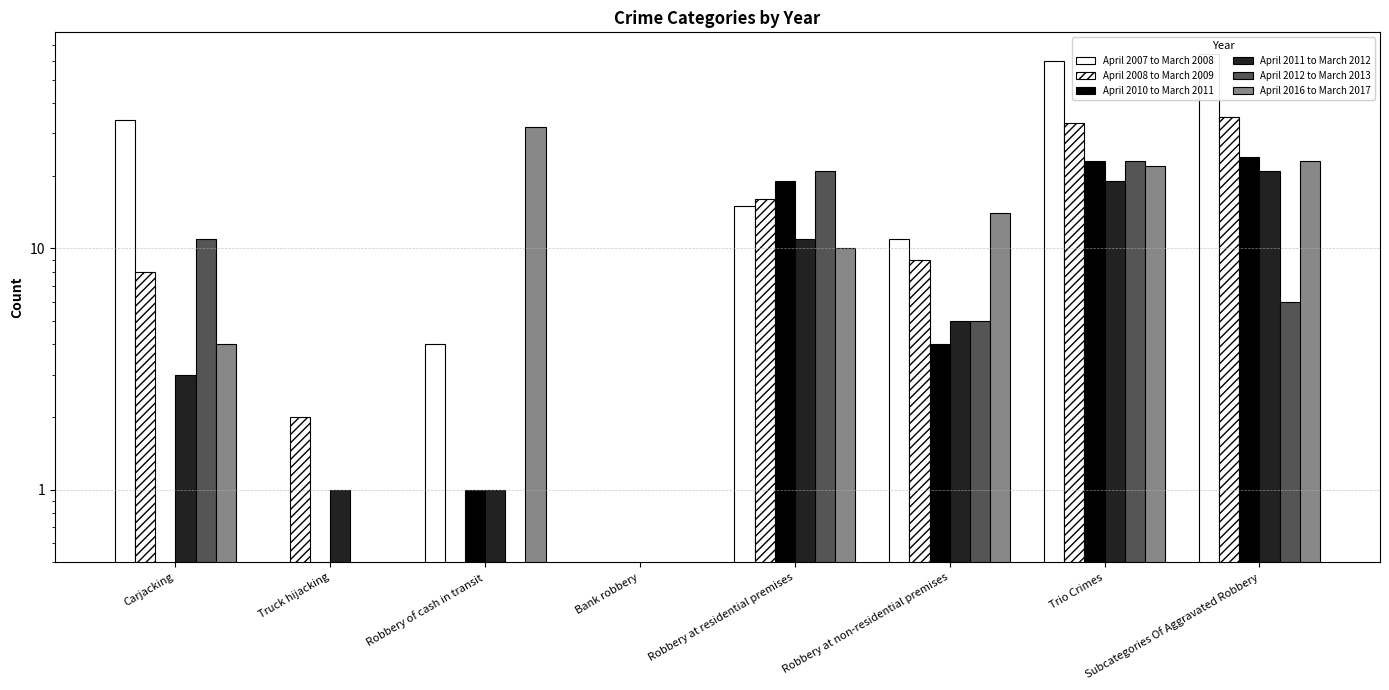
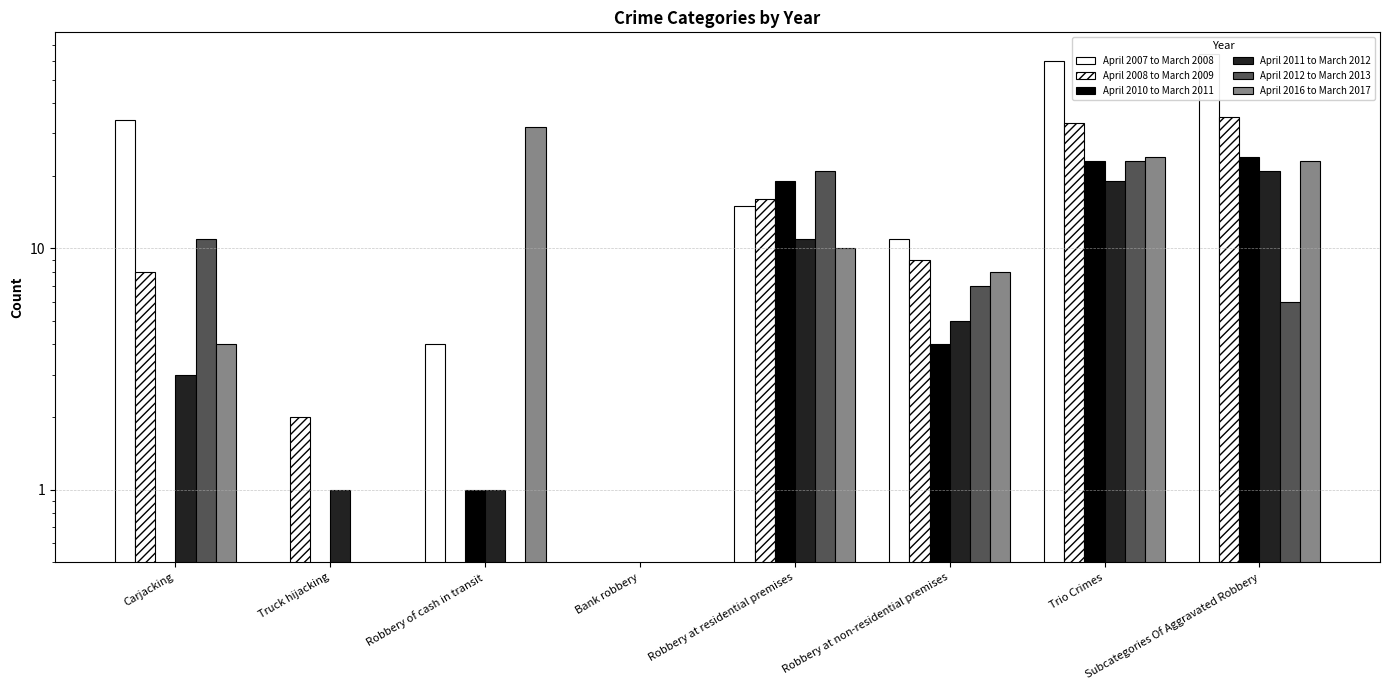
  {
    "April 2012 to March 2013": {
      "Carjacking": 11,
      "Robbery at residential premises": 21,
-     "Robbery at non-residential premises": 5,
+     "Robbery at non-residential premises": 7,
      "Trio Crimes": 23,
      "Subcategories Of Aggravated Robbery": 6
    },
    "April 2016 to March 2017": {
      "Carjacking": 4,
      "Robbery of cash in transit": 32,
      "Robbery at residential premises": 10,
-     "Robbery at non-residential premises": 14,
-     "Trio Crimes": 22,
+     "Robbery at non-residential premises": 8,
+     "Trio Crimes": 24,
      "Subcategories Of Aggravated Robbery": 23
    }
  }
